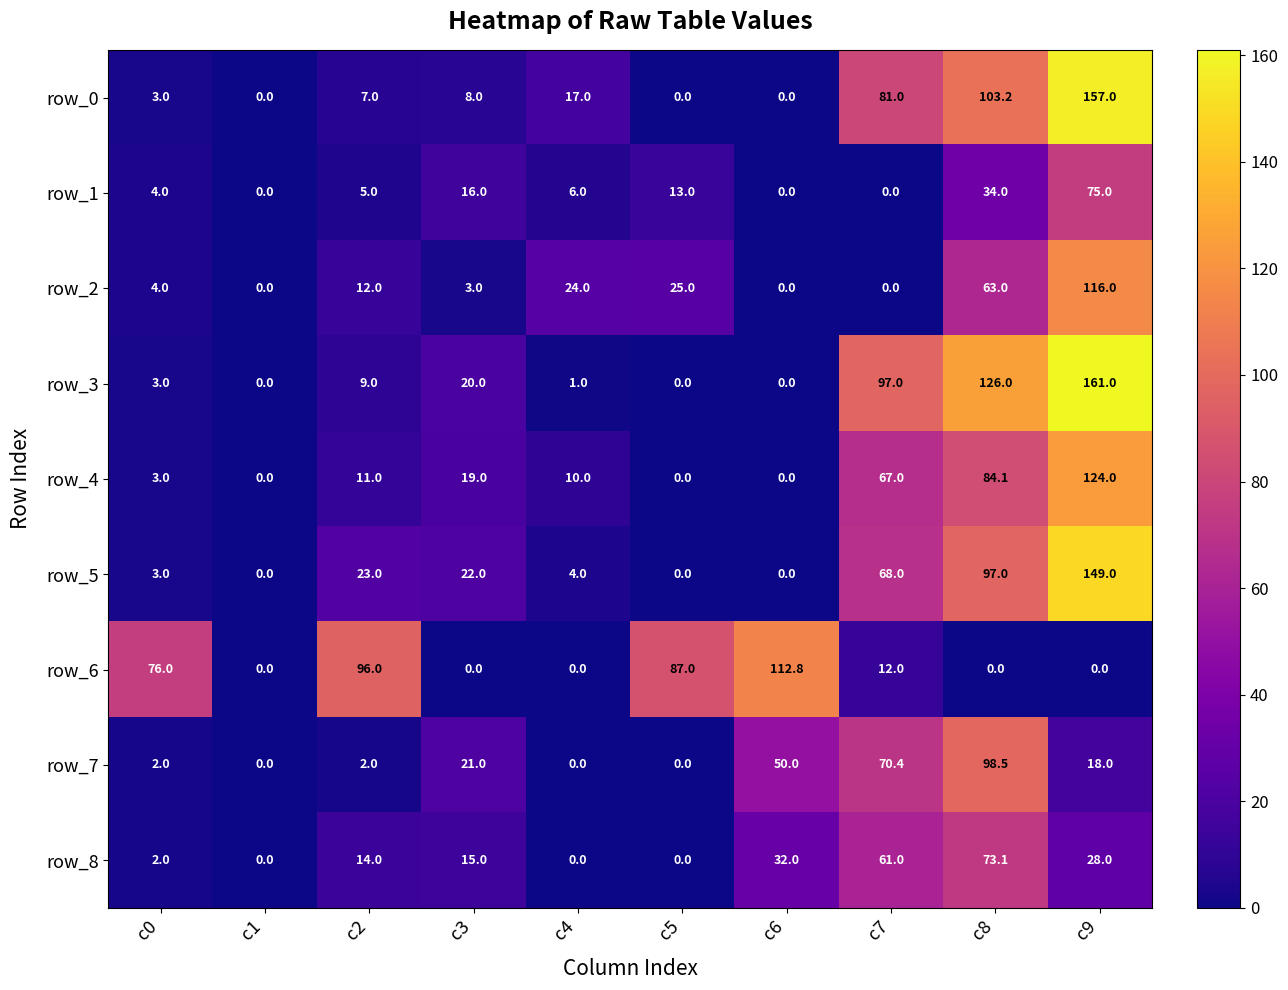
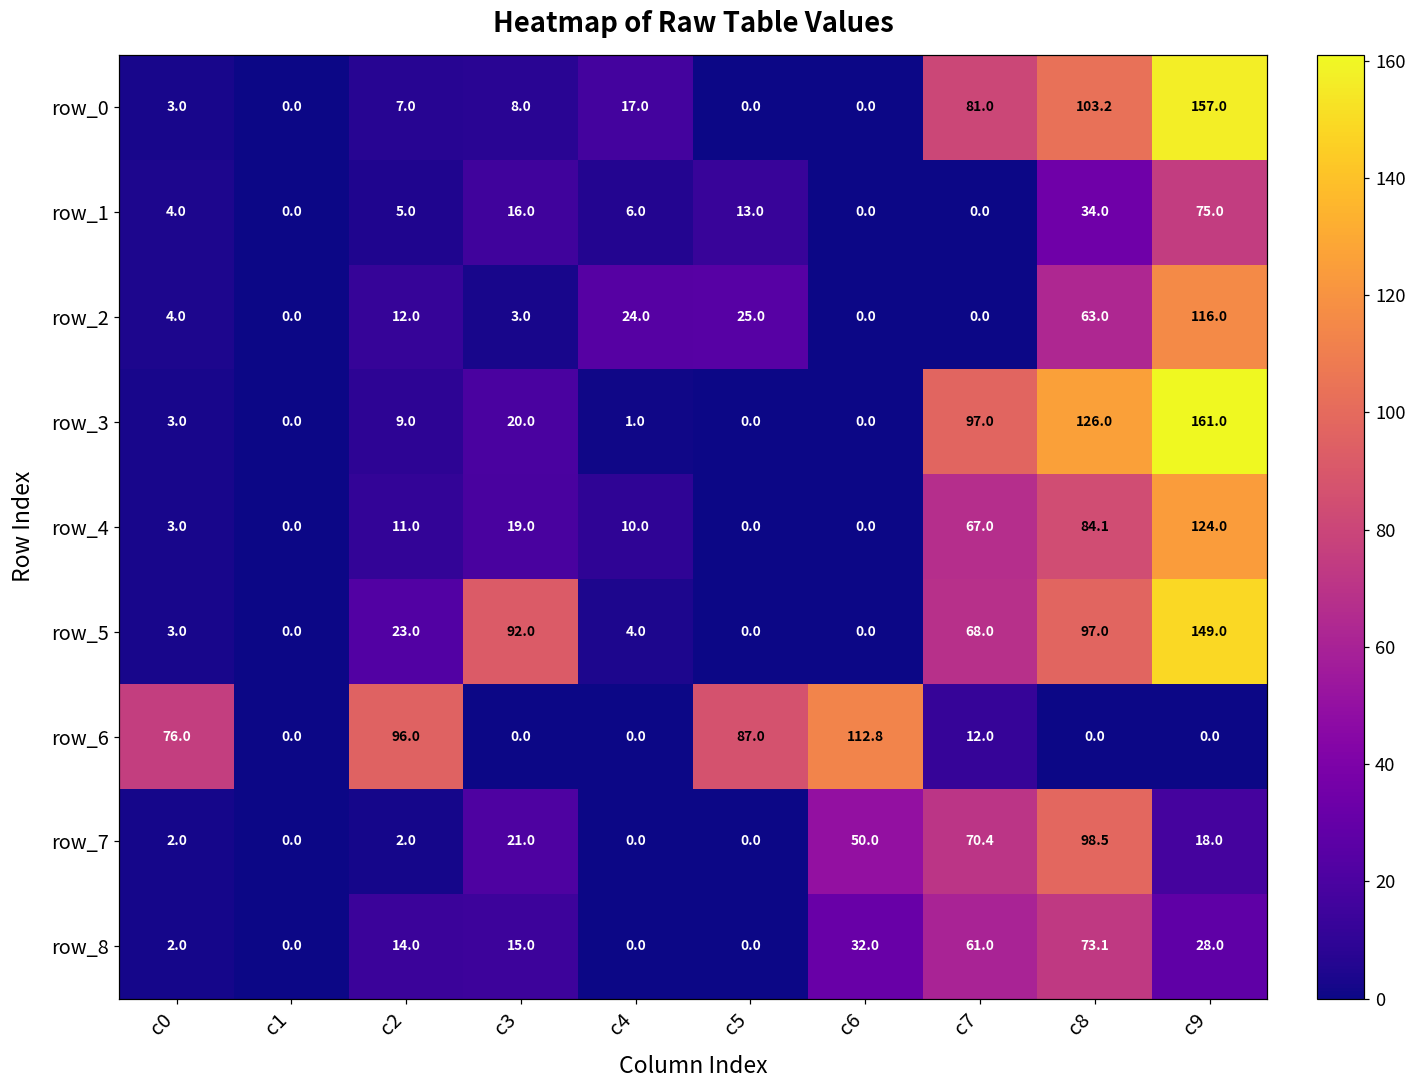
  {
    "row_0": {
      "c0": 3.0,
      "c1": 0.0,
      "c2": 7.0,
      "c3": 8.0,
      "c4": 17.0,
      "c5": 0.0,
      "c6": 0.0,
      "c7": 81.0,
      "c8": 103.2,
      "c9": 157.0
    },
    "row_1": {
      "c0": 4.0,
      "c1": 0.0,
      "c2": 5.0,
      "c3": 16.0,
      "c4": 6.0,
      "c5": 13.0,
      "c6": 0.0,
      "c7": 0.0,
      "c8": 34.0,
      "c9": 75.0
    },
    "row_2": {
      "c0": 4.0,
      "c1": 0.0,
      "c2": 12.0,
      "c3": 3.0,
      "c4": 24.0,
      "c5": 25.0,
      "c6": 0.0,
      "c7": 0.0,
      "c8": 63.0,
      "c9": 116.0
    },
    "row_3": {
      "c0": 3.0,
      "c1": 0.0,
      "c2": 9.0,
      "c3": 20.0,
      "c4": 1.0,
      "c5": 0.0,
      "c6": 0.0,
      "c7": 97.0,
      "c8": 126.0,
      "c9": 161.0
    },
    "row_4": {
      "c0": 3.0,
      "c1": 0.0,
      "c2": 11.0,
      "c3": 19.0,
      "c4": 10.0,
      "c5": 0.0,
      "c6": 0.0,
      "c7": 67.0,
      "c8": 84.1,
      "c9": 124.0
    },
    "row_5": {
      "c0": 3.0,
      "c1": 0.0,
      "c2": 23.0,
-     "c3": 22.0,
+     "c3": 92.0,
      "c4": 4.0,
      "c5": 0.0,
      "c6": 0.0,
      "c7": 68.0,
      "c8": 97.0,
      "c9": 149.0
    },
    "row_6": {
      "c0": 76.0,
      "c1": 0.0,
      "c2": 96.0,
      "c3": 0.0,
      "c4": 0.0,
      "c5": 87.0,
      "c6": 112.8,
      "c7": 12.0,
      "c8": 0.0,
      "c9": 0.0
    },
    "row_7": {
      "c0": 2.0,
      "c1": 0.0,
      "c2": 2.0,
      "c3": 21.0,
      "c4": 0.0,
      "c5": 0.0,
      "c6": 50.0,
      "c7": 70.4,
      "c8": 98.5,
      "c9": 18.0
    },
    "row_8": {
      "c0": 2.0,
      "c1": 0.0,
      "c2": 14.0,
      "c3": 15.0,
      "c4": 0.0,
      "c5": 0.0,
      "c6": 32.0,
      "c7": 61.0,
      "c8": 73.1,
      "c9": 28.0
    }
  }
